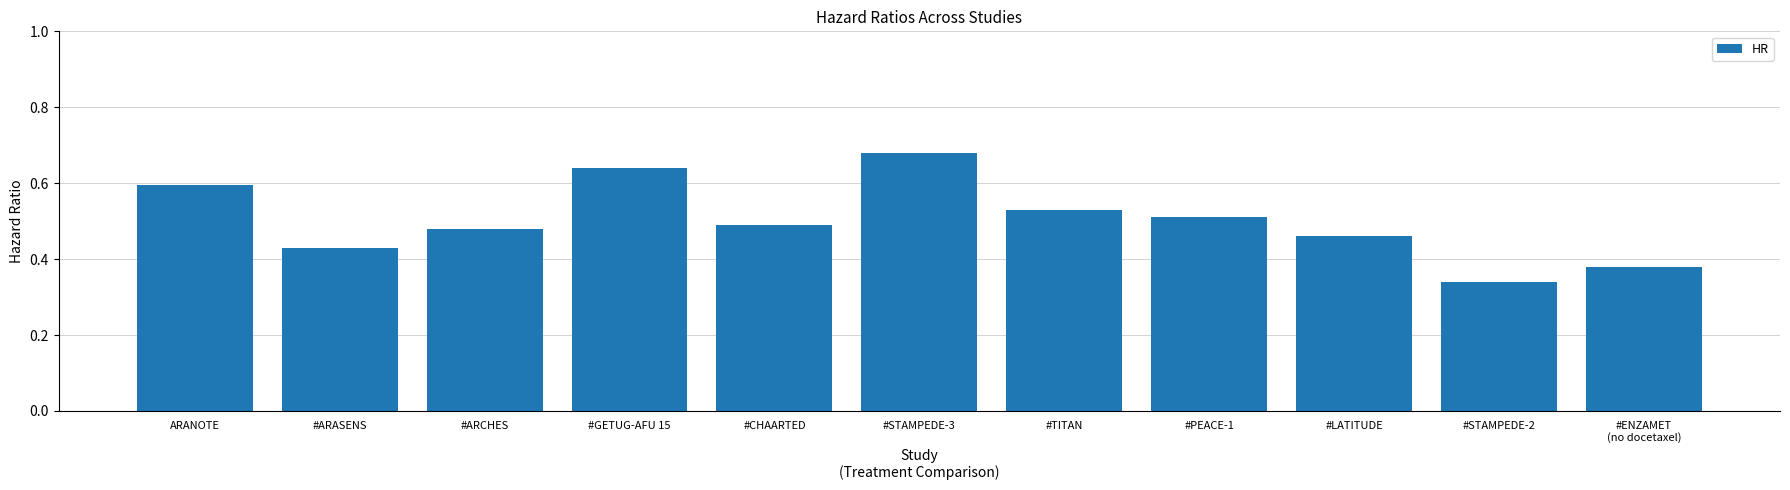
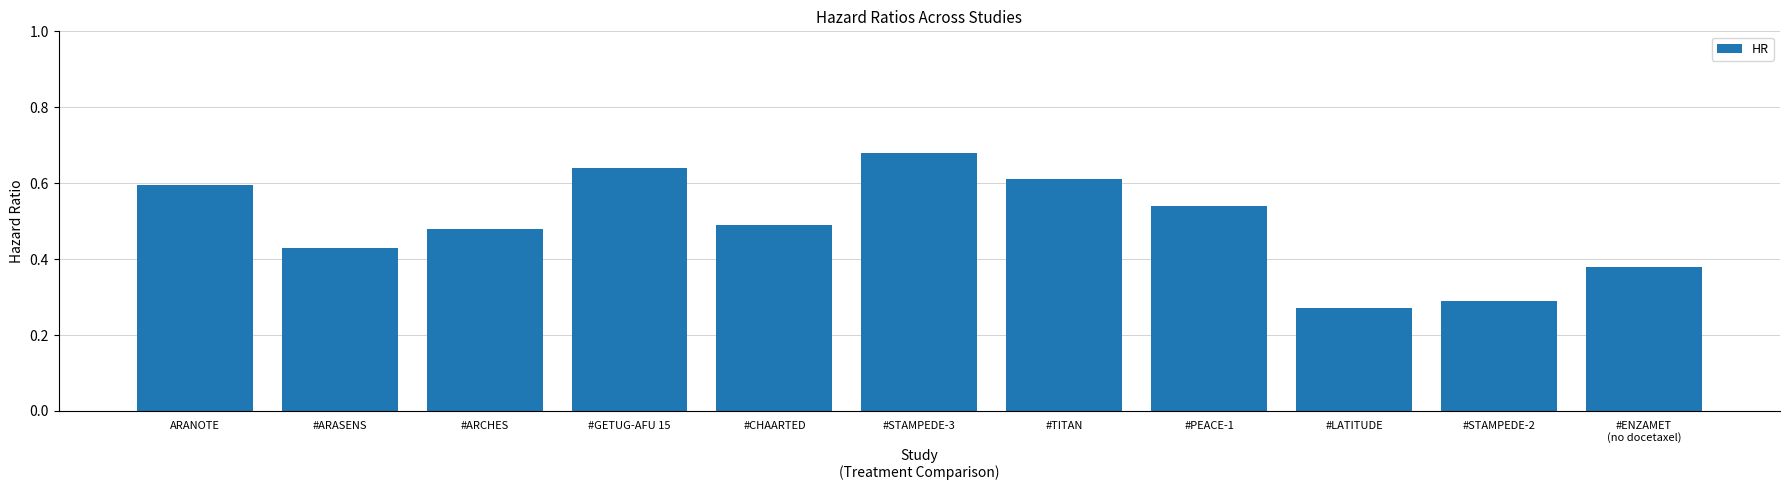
  {
    "ARANOTE": 0.60,
    "#ARASENS": 0.43,
    "#ARCHES": 0.48,
    "#GETUG-AFU 15": 0.64,
    "#CHAARTED": 0.49,
    "#STAMPEDE-3": 0.68,
-   "#TITAN": 0.53,
-   "#PEACE-1": 0.51,
-   "#LATITUDE": 0.46,
-   "#STAMPEDE-2": 0.34,
+   "#TITAN": 0.61,
+   "#PEACE-1": 0.54,
+   "#LATITUDE": 0.27,
+   "#STAMPEDE-2": 0.29,
    "#ENZAMET (no docetaxel)": 0.38
  }
